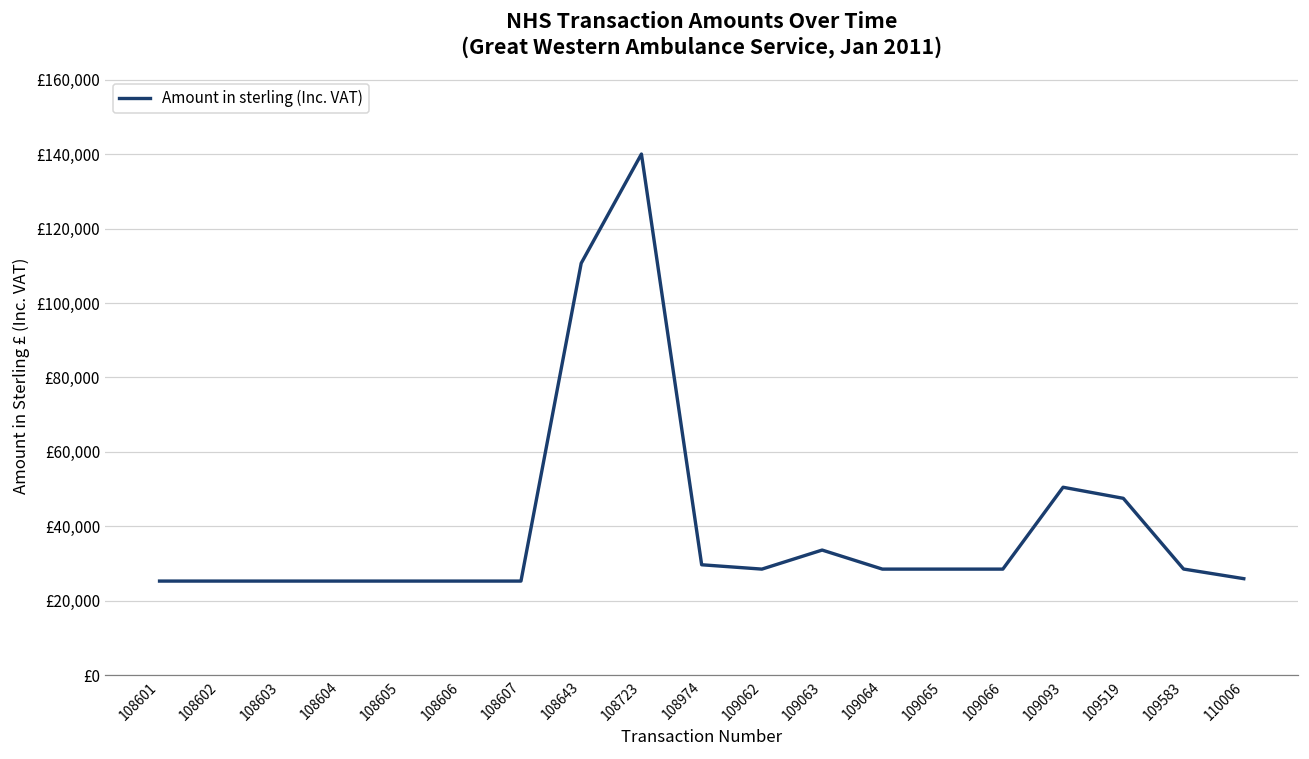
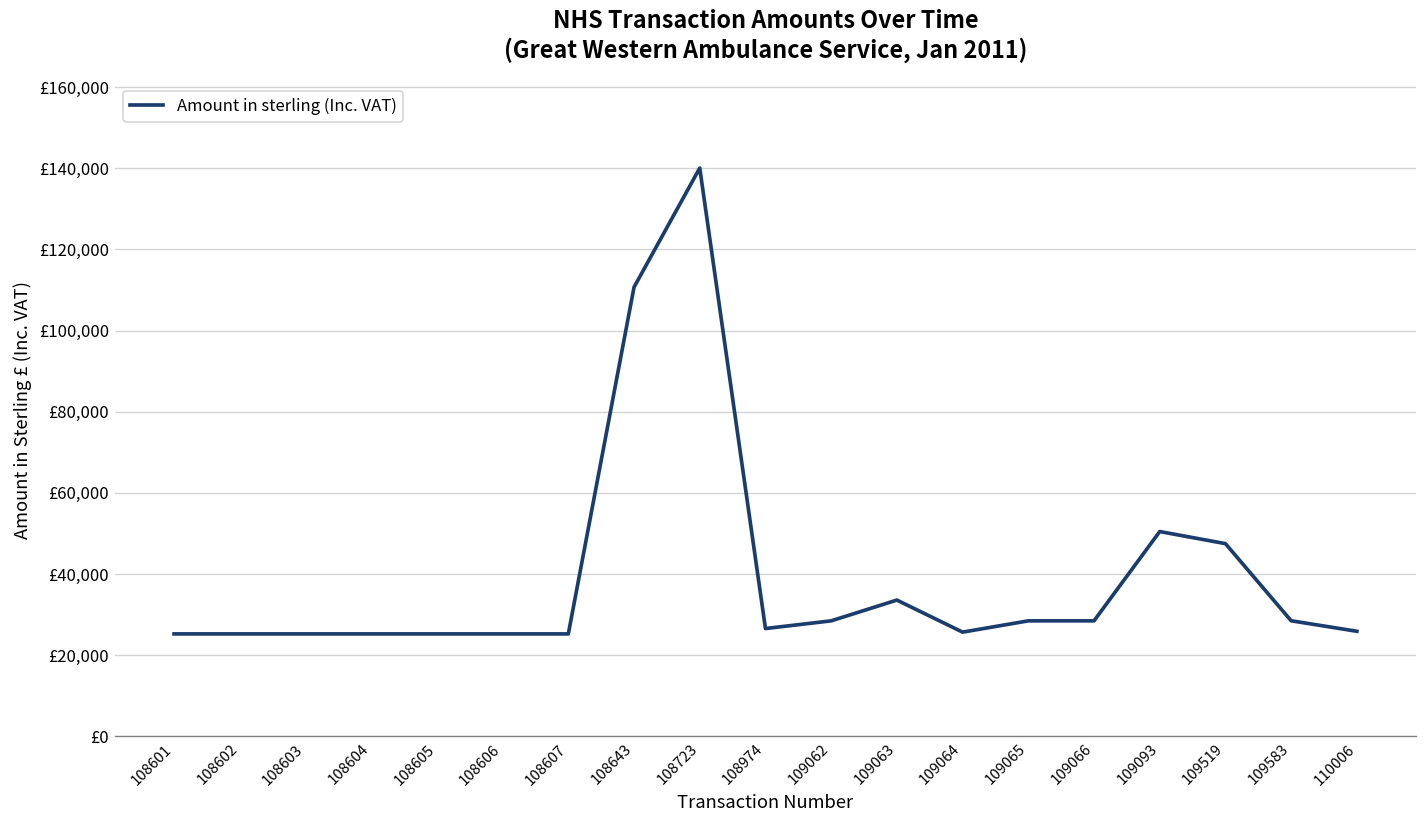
  {
    "108601": "£25,000",
    "108602": "£25,000",
    "108603": "£25,000",
    "108604": "£25,000",
    "108605": "£25,000",
    "108606": "£25,000",
    "108607": "£25,000",
    "108643": "£111,000",
    "108723": "£140,000",
-   "108974": "£30,000",
+   "108974": "£27,000",
    "109062": "£28,000",
    "109063": "£34,000",
-   "109064": "£28,000",
+   "109064": "£26,000",
    "109065": "£28,000",
    "109066": "£28,000",
    "109093": "£50,000",
    "109519": "£48,000",
    "109583": "£29,000",
    "110006": "£26,000"
  }
